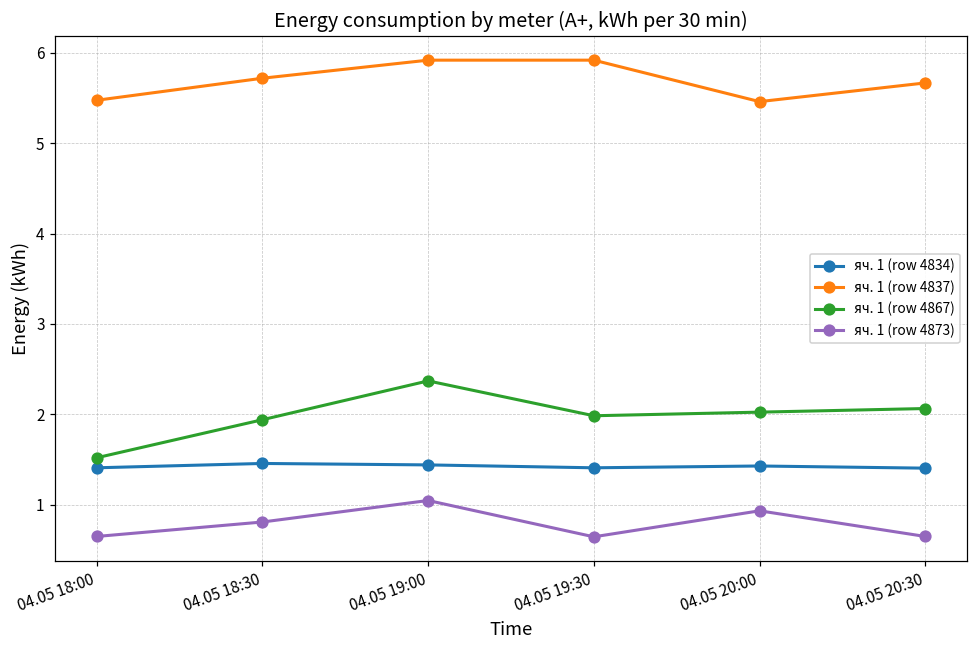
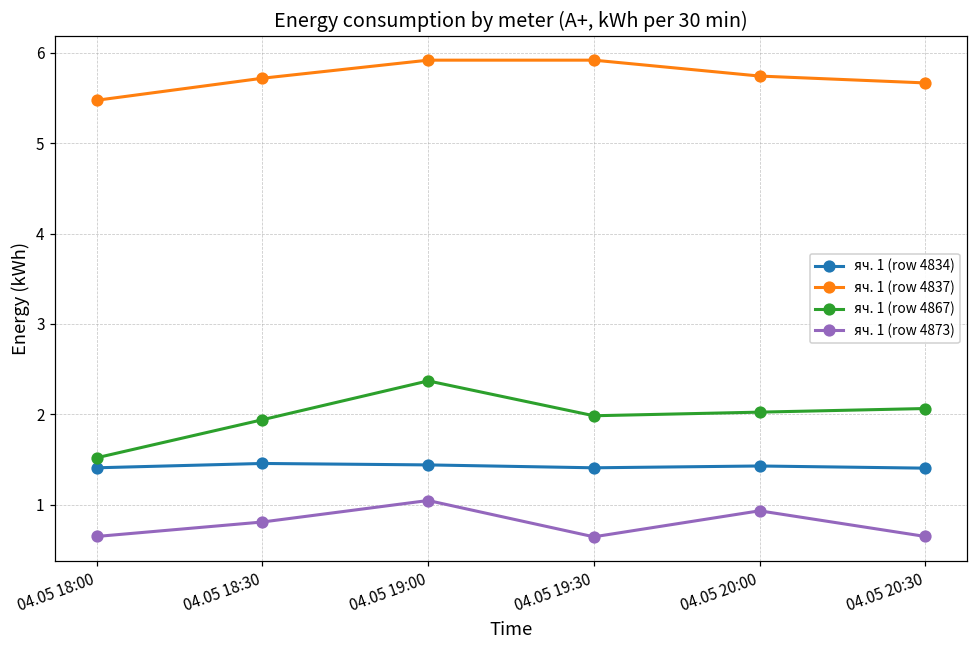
  {
    "яч. 1 (row 4834)": {
      "04.05 18:00": 1.4,
      "04.05 18:30": 1.5,
      "04.05 19:00": 1.4,
      "04.05 19:30": 1.4,
      "04.05 20:00": 1.4,
      "04.05 20:30": 1.4
    },
    "яч. 1 (row 4837)": {
      "04.05 18:00": 5.5,
      "04.05 18:30": 5.7,
      "04.05 19:00": 5.9,
      "04.05 19:30": 5.9,
-     "04.05 20:00": 5.5,
+     "04.05 20:00": 5.7,
      "04.05 20:30": 5.7
    },
    "яч. 1 (row 4867)": {
      "04.05 18:00": 1.5,
      "04.05 18:30": 1.9,
      "04.05 19:00": 2.4,
      "04.05 19:30": 2.0,
      "04.05 20:00": 2.0,
      "04.05 20:30": 2.1
    },
    "яч. 1 (row 4873)": {
      "04.05 18:00": 0.6,
      "04.05 18:30": 0.8,
      "04.05 19:00": 1.0,
      "04.05 19:30": 0.6,
      "04.05 20:00": 0.9,
      "04.05 20:30": 0.6
    }
  }
